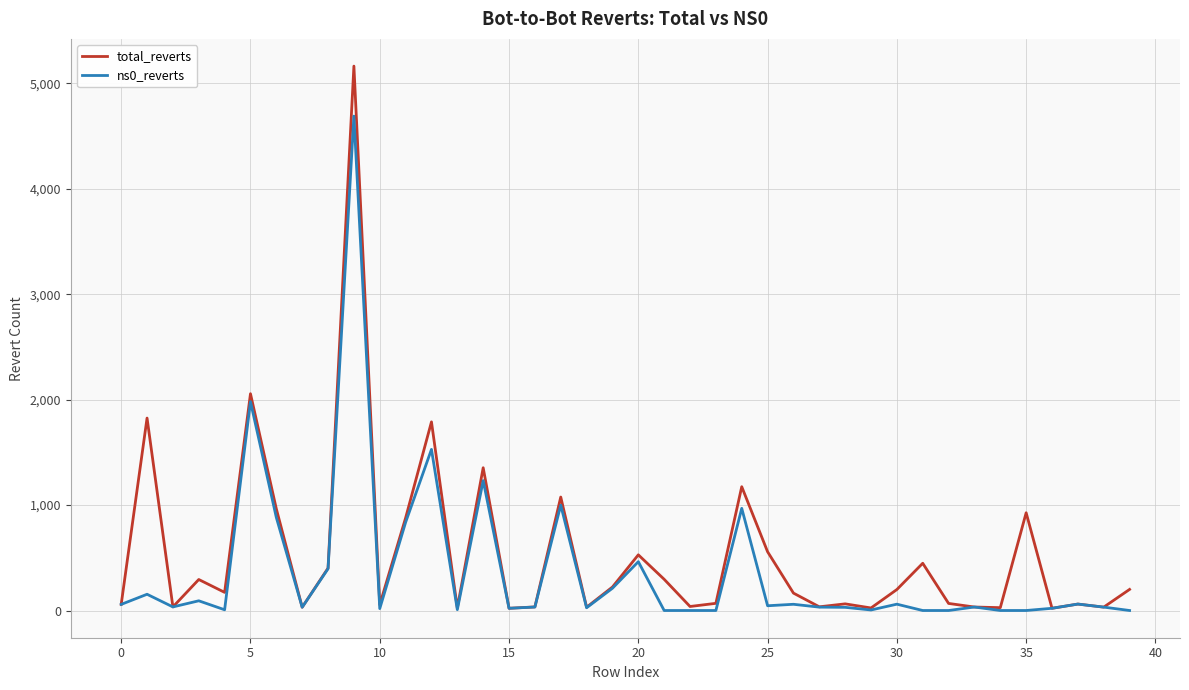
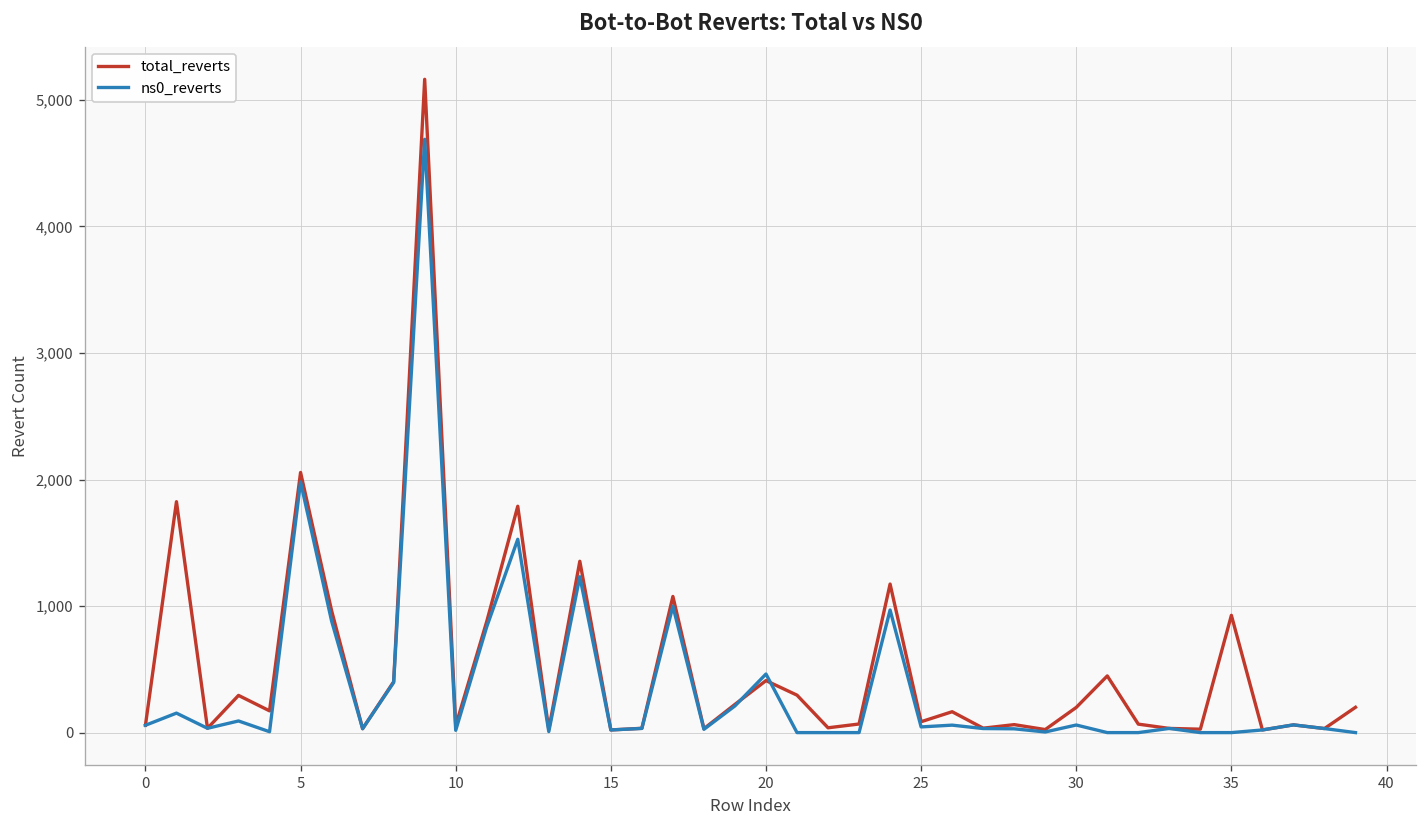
  {
    "total_reverts": {
      "5": "2,060",
      "10": "60",
-     "20": "530",
-     "25": "560",
+     "20": "410",
+     "25": "90",
      "30": "200",
      "35": "930"
    },
    "ns0_reverts": {
      "5": "1,980",
      "10": "20",
      "20": "460",
      "25": "50",
      "30": "60",
      "35": "0"
    }
  }
